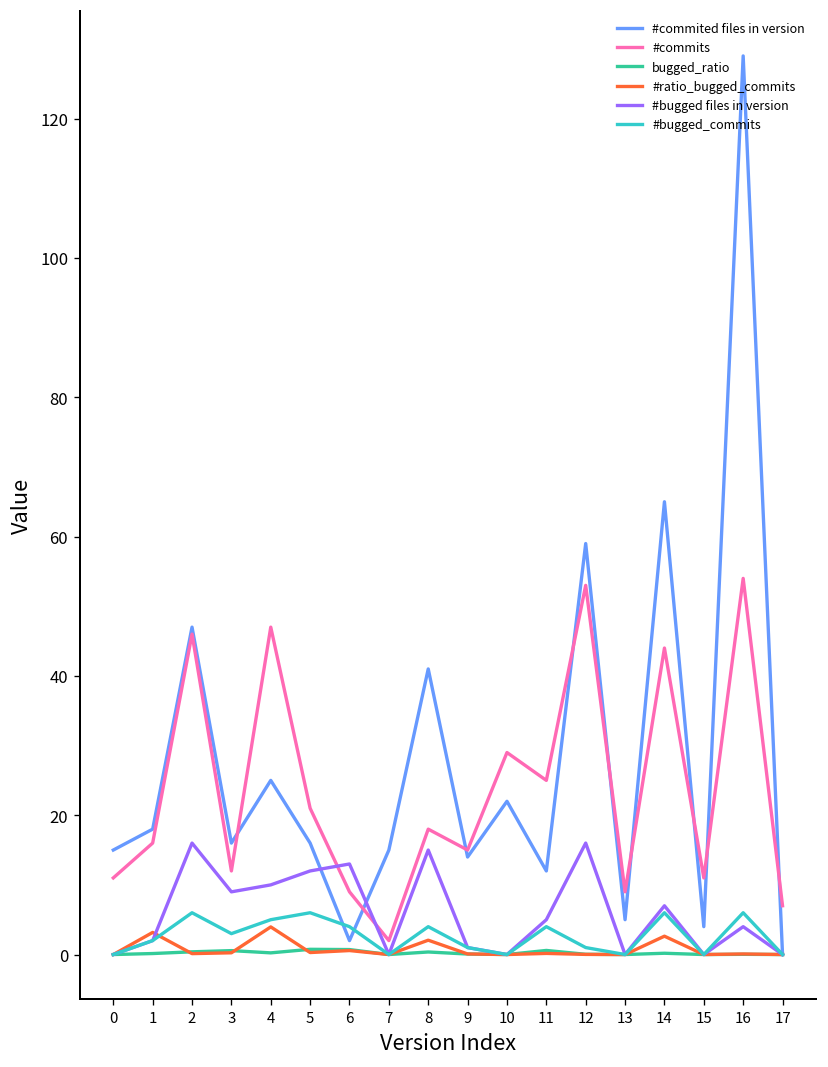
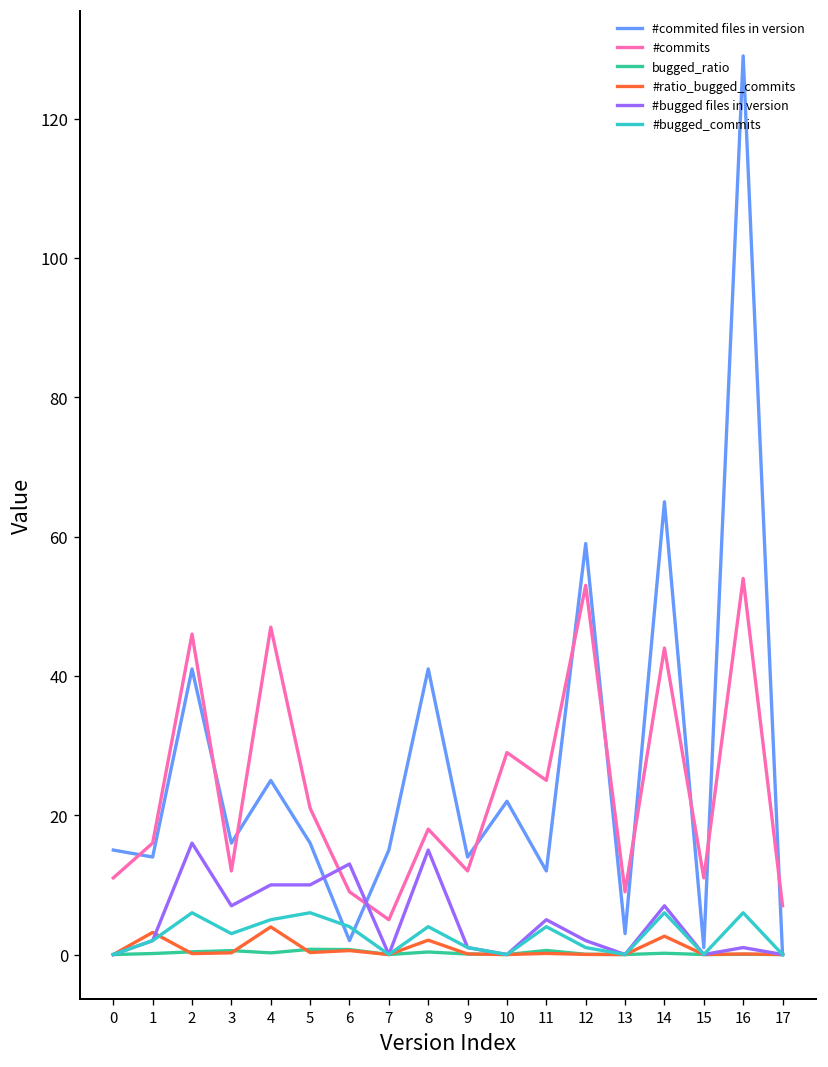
  {
    "#commited files in version": {
      "0": 15,
-     "1": 18,
-     "2": 47,
+     "1": 14,
+     "2": 41,
      "3": 16,
      "4": 25,
      "5": 16,
      "6": 2,
      "7": 15,
      "8": 41,
      "9": 14,
      "10": 22,
      "11": 12,
      "12": 59,
-     "13": 5,
+     "13": 3,
      "14": 65,
-     "15": 4,
+     "15": 1,
      "16": 129
    },
    "#commits": {
      "0": 11,
      "1": 16,
      "2": 46,
      "3": 12,
      "4": 47,
      "5": 21,
      "6": 9,
-     "7": 2,
+     "7": 5,
      "8": 18,
-     "9": 15,
+     "9": 12,
      "10": 29,
      "11": 25,
      "12": 53,
      "13": 9,
      "14": 44,
      "15": 11,
      "16": 54,
      "17": 7
    },
    "#ratio_bugged_commits": {
      "1": 3,
      "4": 4,
      "5": 0,
      "8": 2,
      "14": 3
    },
    "#bugged files in version": {
      "2": 16,
-     "3": 9,
+     "3": 7,
      "4": 10,
-     "5": 12,
+     "5": 10,
      "6": 13,
      "8": 15,
      "11": 5,
-     "12": 16,
+     "12": 2,
      "14": 7,
-     "16": 4
+     "16": 1
    }
  }
